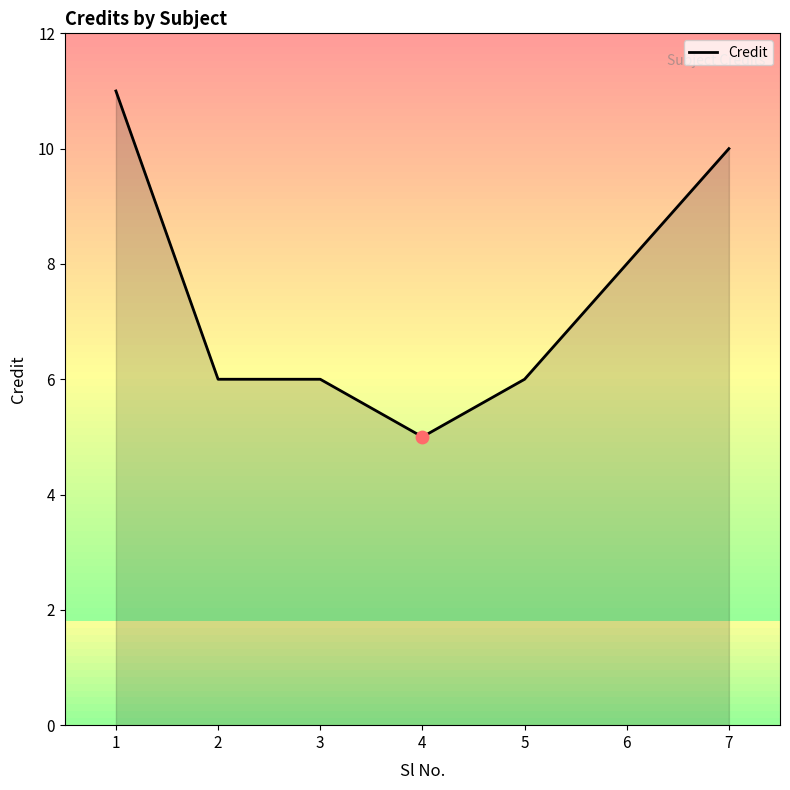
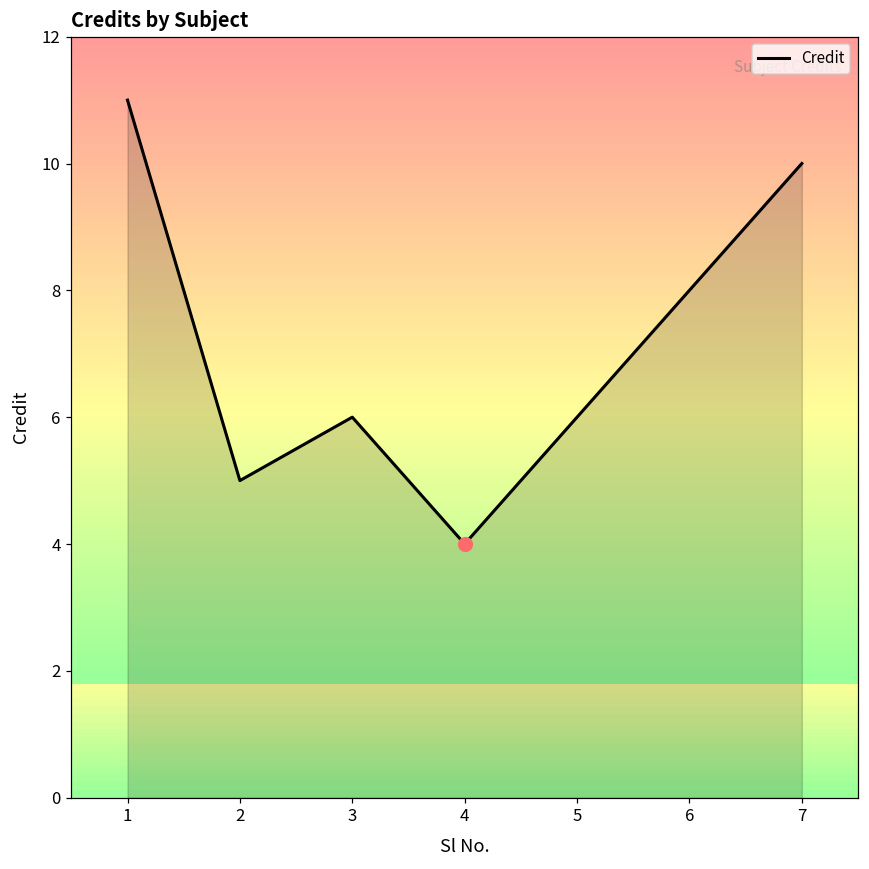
  {
    "Credit": {
      "1": 11,
-     "2": 6,
+     "2": 5,
      "3": 6,
-     "4": 5,
+     "4": 4,
      "5": 6,
      "6": 8,
      "7": 10
    }
  }
